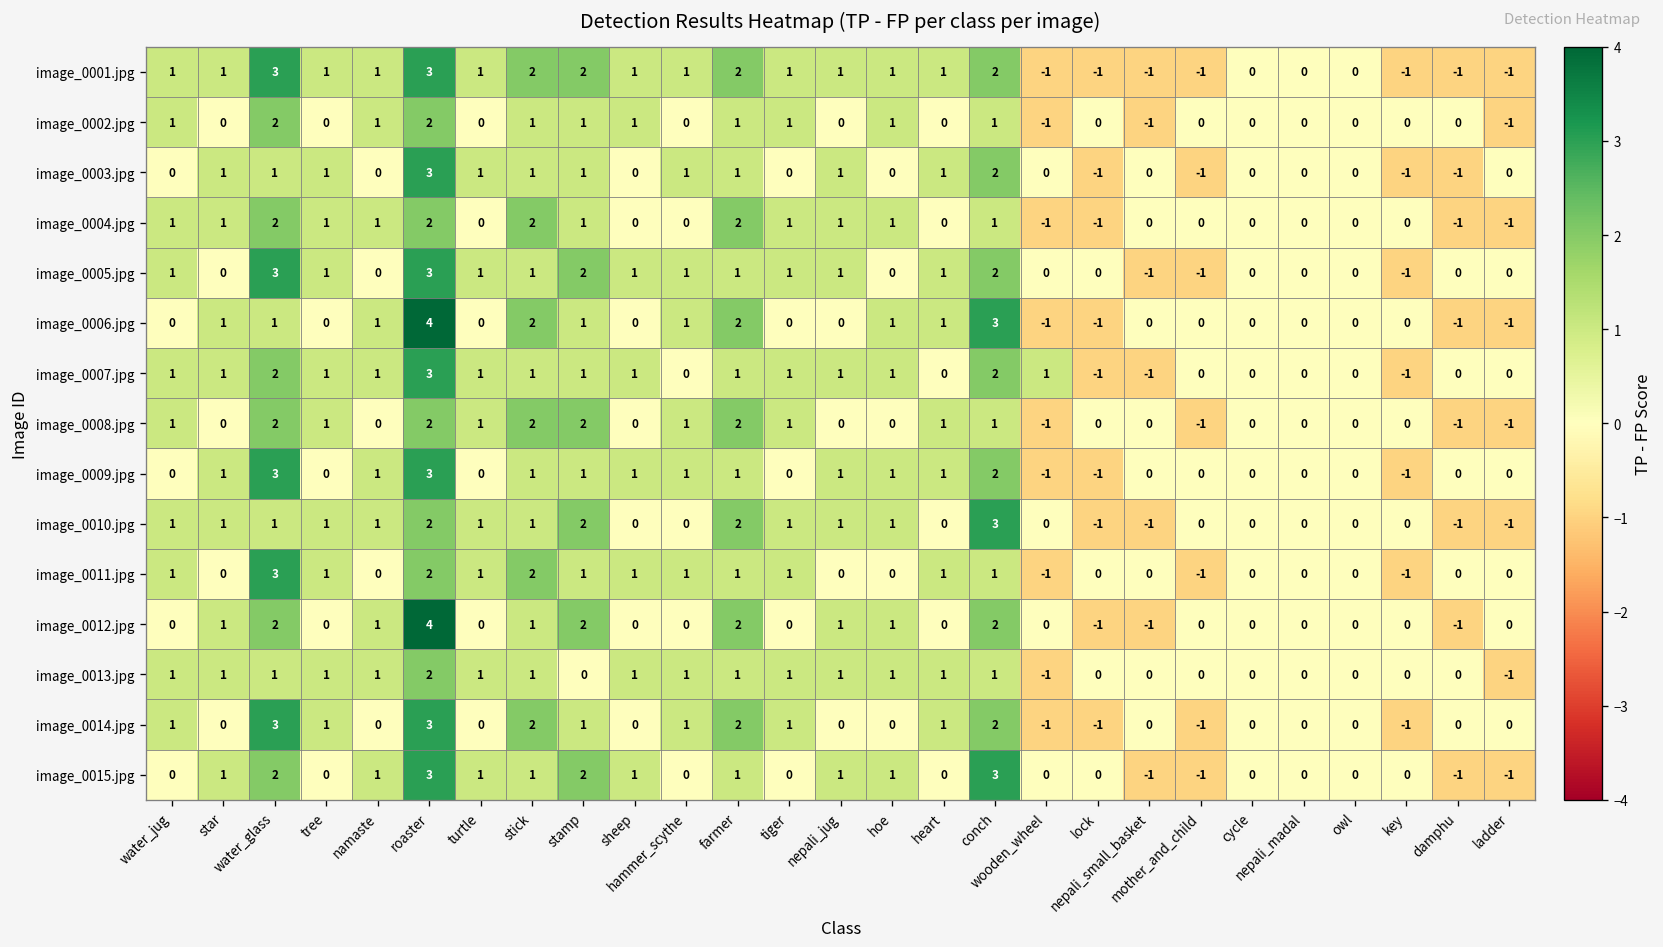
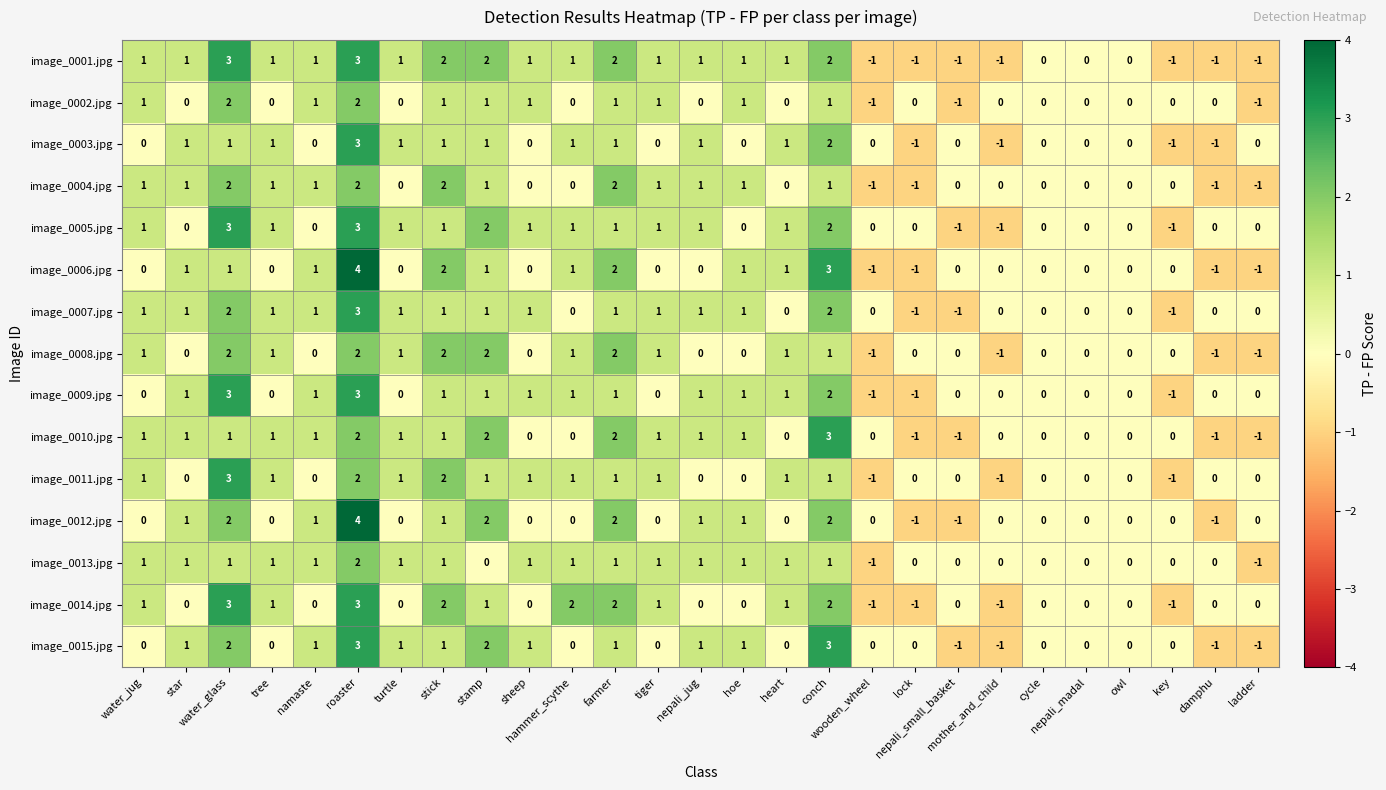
  {
    "image_0007.jpg": {
      "water_jug": 1,
      "star": 1,
      "water_glass": 2,
      "tree": 1,
      "namaste": 1,
      "roaster": 3,
      "turtle": 1,
      "stick": 1,
      "stamp": 1,
      "sheep": 1,
      "hammer_scythe": 0,
      "farmer": 1,
      "tiger": 1,
      "nepali_jug": 1,
      "hoe": 1,
      "heart": 0,
      "conch": 2,
-     "wooden_wheel": 1,
+     "wooden_wheel": 0,
      "lock": -1,
      "nepali_small_basket": -1,
      "mother_and_child": 0,
      "cycle": 0,
      "nepali_madal": 0,
      "owl": 0,
      "key": -1,
      "damphu": 0,
      "ladder": 0
    },
    "image_0014.jpg": {
      "water_jug": 1,
      "star": 0,
      "water_glass": 3,
      "tree": 1,
      "namaste": 0,
      "roaster": 3,
      "turtle": 0,
      "stick": 2,
      "stamp": 1,
      "sheep": 0,
-     "hammer_scythe": 1,
+     "hammer_scythe": 2,
      "farmer": 2,
      "tiger": 1,
      "nepali_jug": 0,
      "hoe": 0,
      "heart": 1,
      "conch": 2,
      "wooden_wheel": -1,
      "lock": -1,
      "nepali_small_basket": 0,
      "mother_and_child": -1,
      "cycle": 0,
      "nepali_madal": 0,
      "owl": 0,
      "key": -1,
      "damphu": 0,
      "ladder": 0
    }
  }
